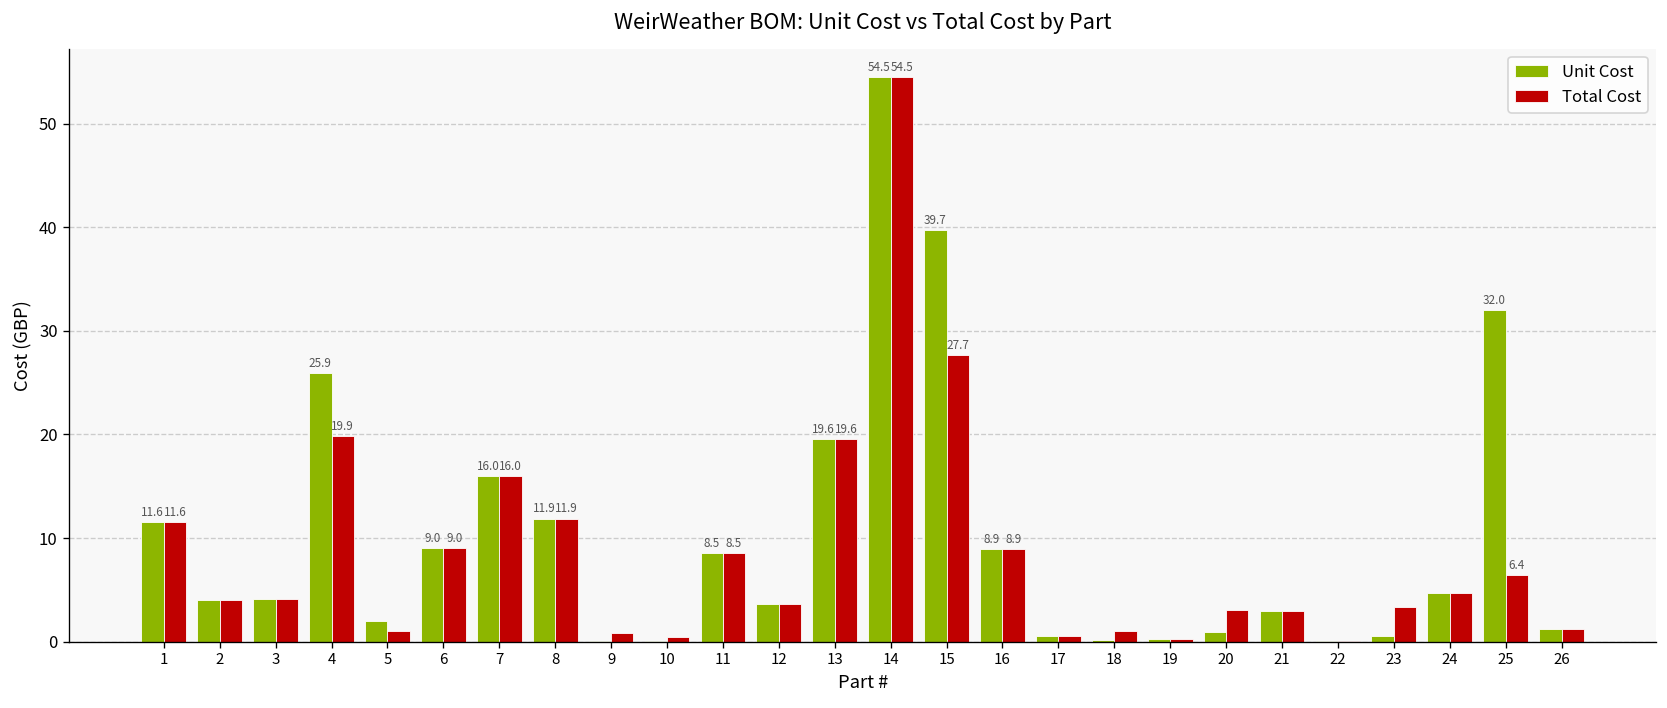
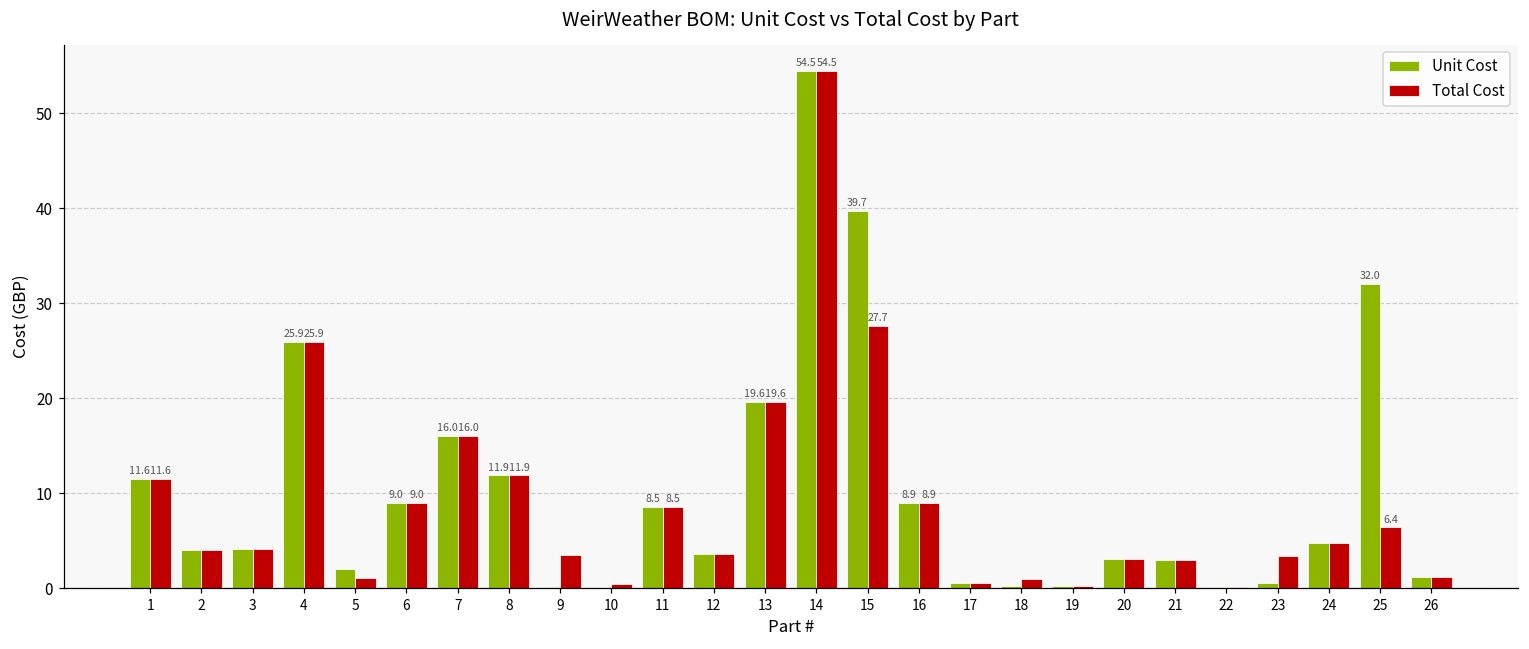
  {
    "Unit Cost": {
      "2": 4,
      "3": 4,
      "5": 2,
      "12": 4,
      "17": 1,
-     "20": 1,
+     "20": 3,
      "21": 3,
      "23": 1,
      "24": 5,
      "26": 1
    },
    "Total Cost": {
      "1": 11.6,
-     "4": 19.9,
+     "4": 25.9,
      "6": 9.0,
      "7": 16.0,
      "8": 11.9,
-     "9": 1,
+     "9": 3,
      "11": 8.5,
      "13": 19.6,
      "14": 54.5,
      "15": 27.7,
      "16": 8.9,
      "25": 6.4
    }
  }
